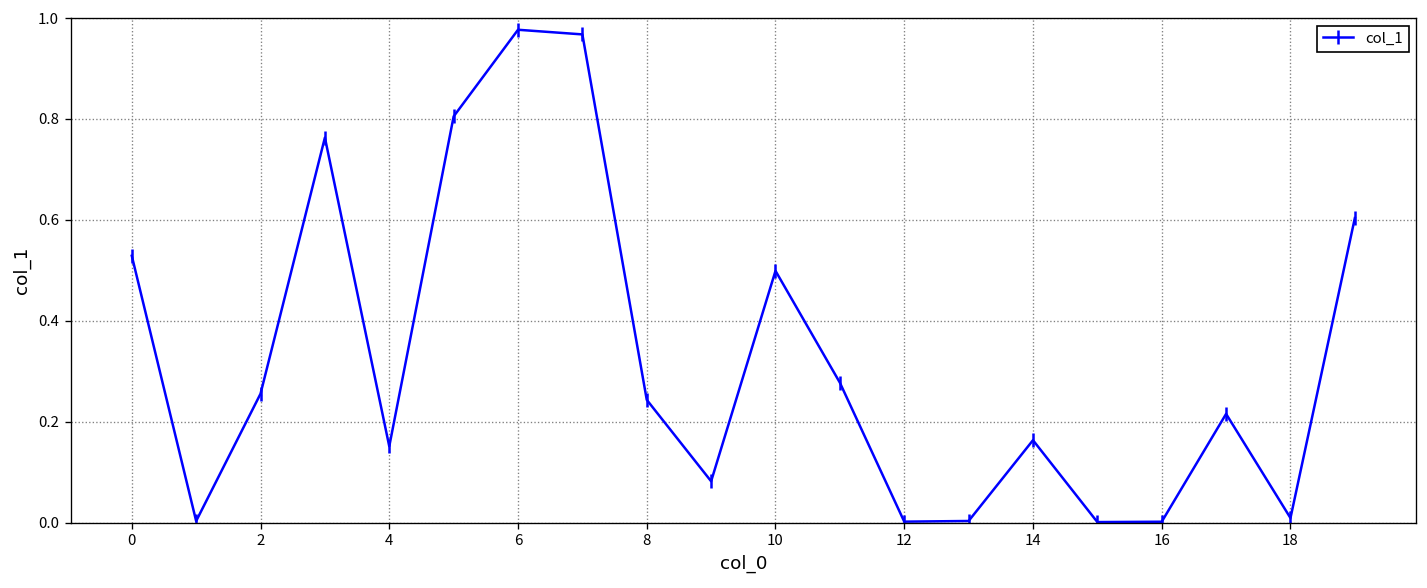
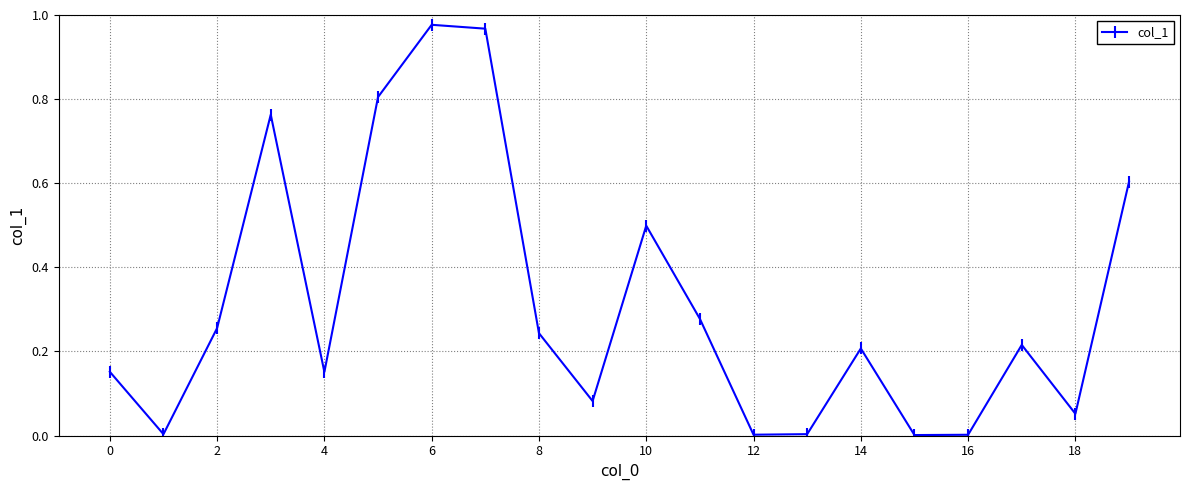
  {
-   "0": 0.53,
+   "0": 0.15,
    "2": 0.26,
    "4": 0.15,
    "6": 0.98,
    "8": 0.24,
    "10": 0.50,
    "12": 0.00,
-   "14": 0.16,
+   "14": 0.21,
    "16": 0.00,
-   "18": 0.01
+   "18": 0.05
  }
